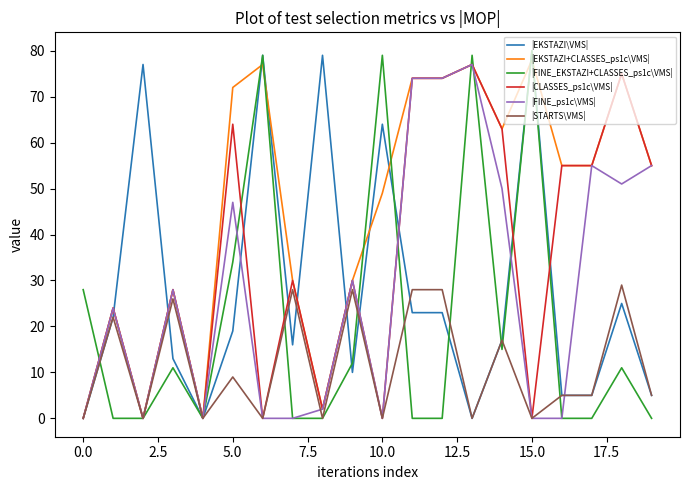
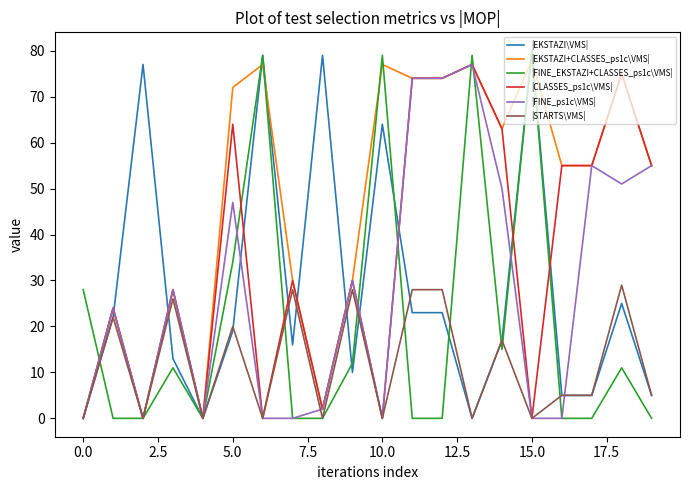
  {
    "|EKSTAZI\\VMS|": {
      "5.0": 19,
      "10.0": 64
    },
    "|EKSTAZI+CLASSES_ps1c\\VMS|": {
      "5.0": 72,
-     "10.0": 49
+     "10.0": 77
    },
    "|FINE_EKSTAZI+CLASSES_ps1c\\VMS|": {
      "0.0": 28,
      "5.0": 34,
      "10.0": 79
    },
    "|CLASSES_ps1c\\VMS|": {
      "5.0": 64
    },
    "|FINE_ps1c\\VMS|": {
      "5.0": 47
    },
    "|STARTS\\VMS|": {
-     "5.0": 9
+     "5.0": 20
    }
  }
